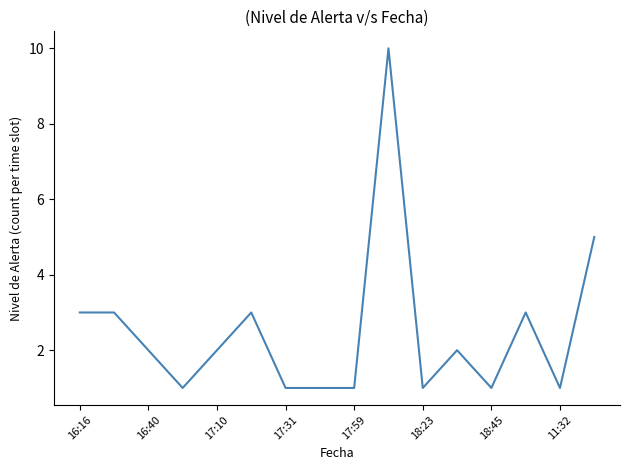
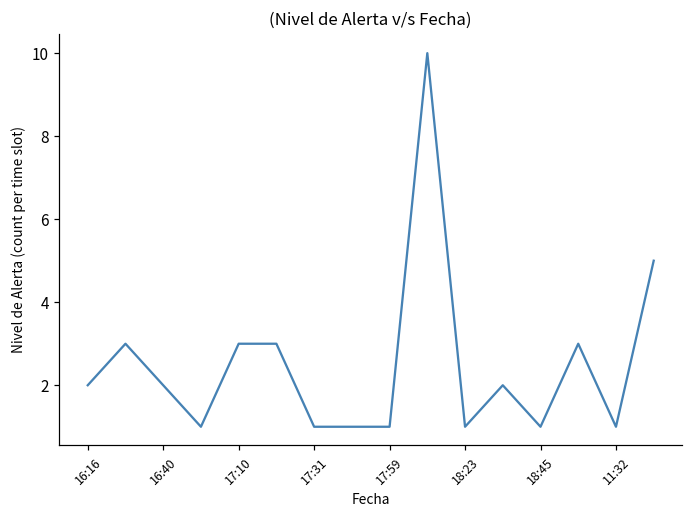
  {
-   "16:16": 3,
+   "16:16": 2,
    "16:40": 2,
-   "17:10": 2,
+   "17:10": 3,
    "17:31": 1,
    "17:59": 1,
    "18:23": 1,
    "18:45": 1,
    "11:32": 1
  }
